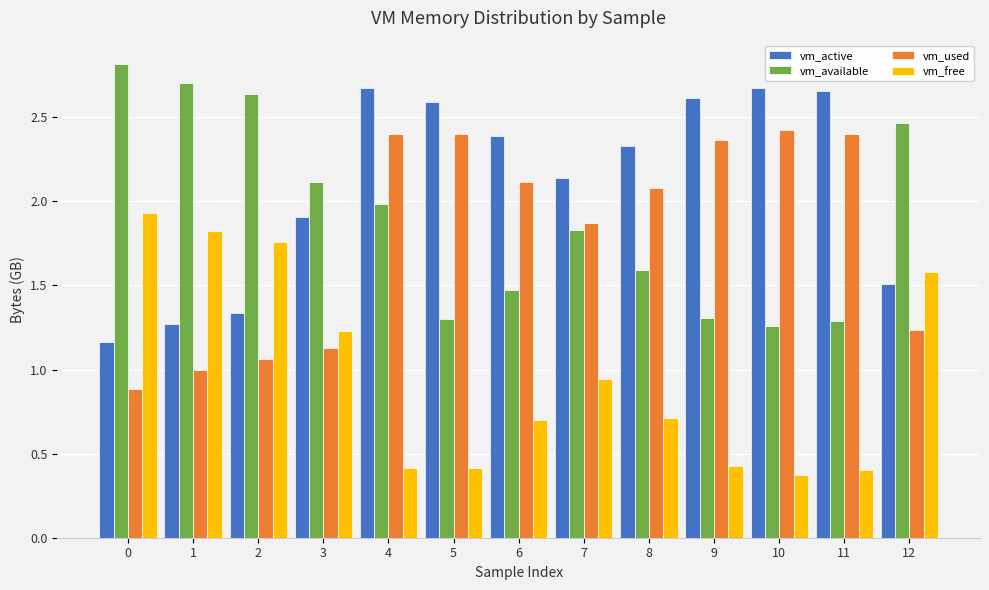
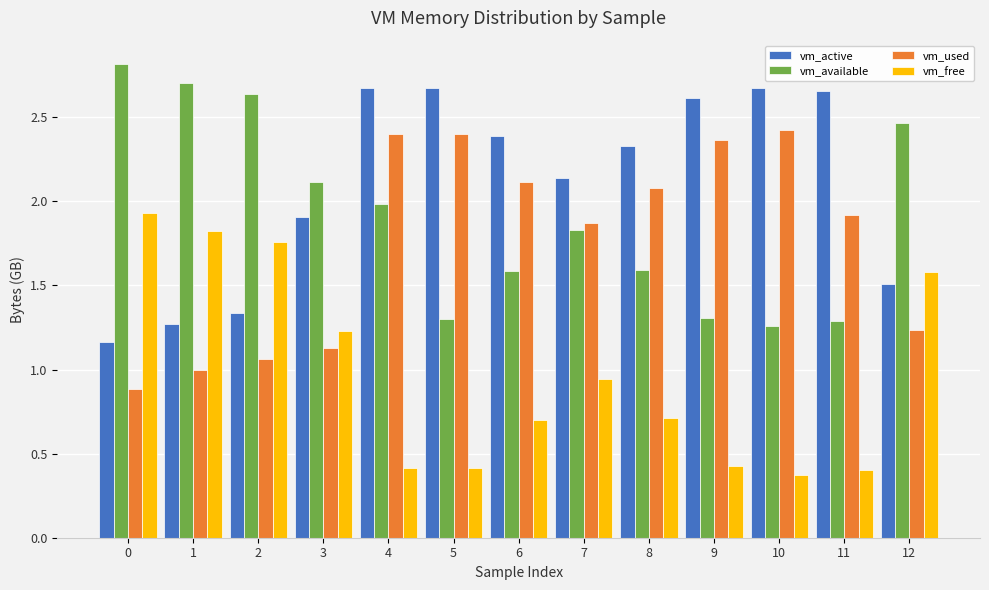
  {
    "vm_active": {
      "0": 1.16,
      "1": 1.27,
      "2": 1.33,
      "3": 1.91,
      "4": 2.67,
-     "5": 2.59,
+     "5": 2.67,
      "6": 2.39,
      "7": 2.14,
      "8": 2.33,
      "9": 2.61,
      "10": 2.68,
      "11": 2.65,
      "12": 1.51
    },
    "vm_available": {
      "0": 2.81,
      "1": 2.71,
      "2": 2.64,
      "3": 2.12,
      "4": 1.98,
      "5": 1.30,
-     "6": 1.47,
+     "6": 1.59,
      "7": 1.83,
      "8": 1.59,
      "9": 1.31,
      "10": 1.26,
      "11": 1.29,
      "12": 2.47
    },
    "vm_used": {
      "0": 0.89,
      "1": 0.99,
      "2": 1.06,
      "3": 1.13,
      "4": 2.40,
      "5": 2.40,
      "6": 2.11,
      "7": 1.87,
      "8": 2.08,
      "9": 2.36,
      "10": 2.42,
-     "11": 2.40,
+     "11": 1.92,
      "12": 1.23
    },
    "vm_free": {
      "0": 1.93,
      "1": 1.82,
      "2": 1.76,
      "3": 1.23,
      "4": 0.42,
      "5": 0.42,
      "6": 0.70,
      "7": 0.94,
      "8": 0.71,
      "9": 0.42,
      "10": 0.37,
      "11": 0.40,
      "12": 1.58
    }
  }
